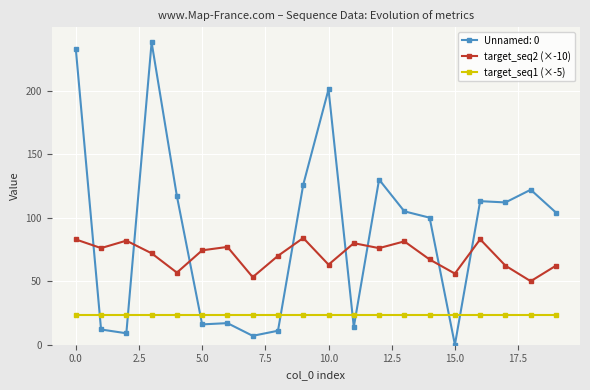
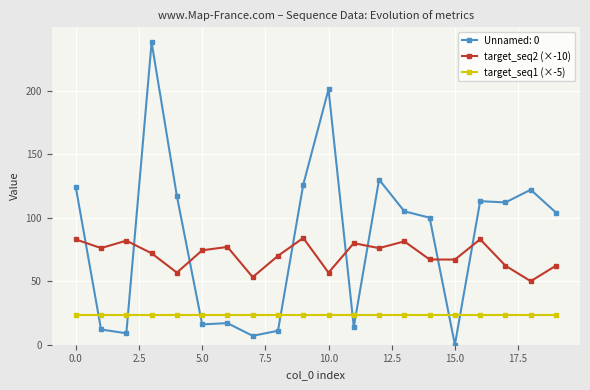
  {
    "Unnamed: 0": {
-     "0.0": 233,
+     "0.0": 124,
      "5.0": 16,
      "10.0": 201,
      "15.0": 0
    },
    "target_seq2 (×-10)": {
      "0.0": 83,
      "5.0": 74,
-     "10.0": 63,
-     "15.0": 56
+     "10.0": 57,
+     "15.0": 67
    },
    "target_seq1 (×-5)": {
      "0.0": 23,
      "5.0": 23,
      "10.0": 23,
      "15.0": 23
    }
  }
